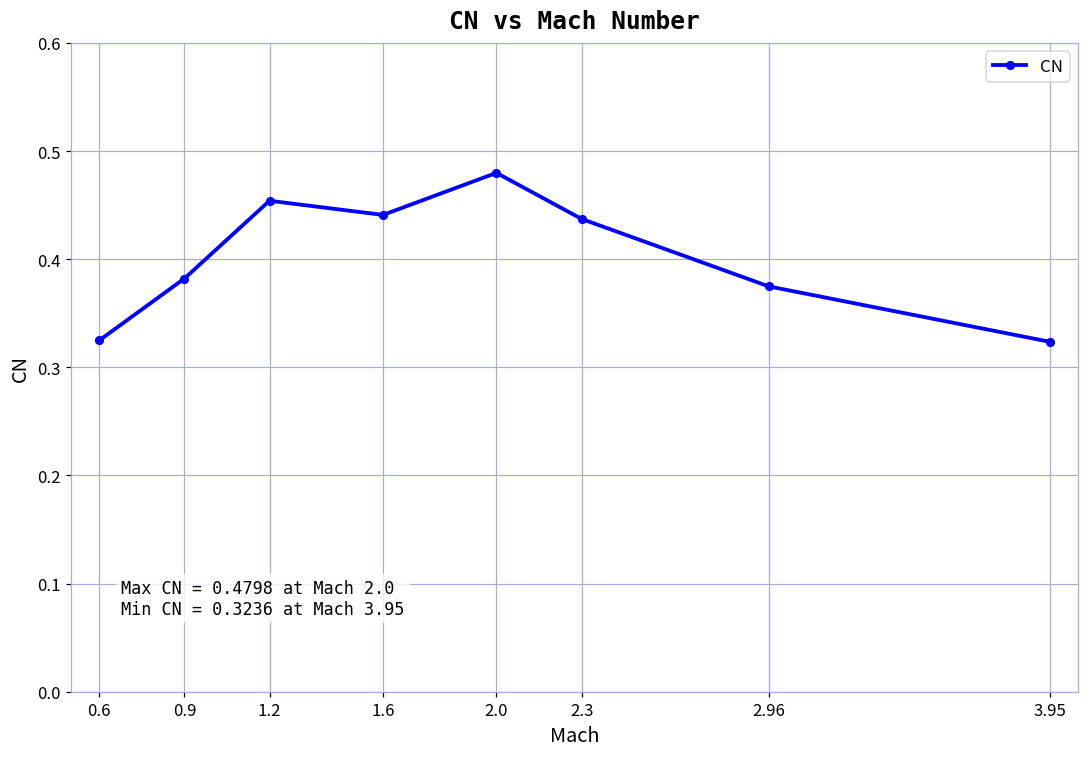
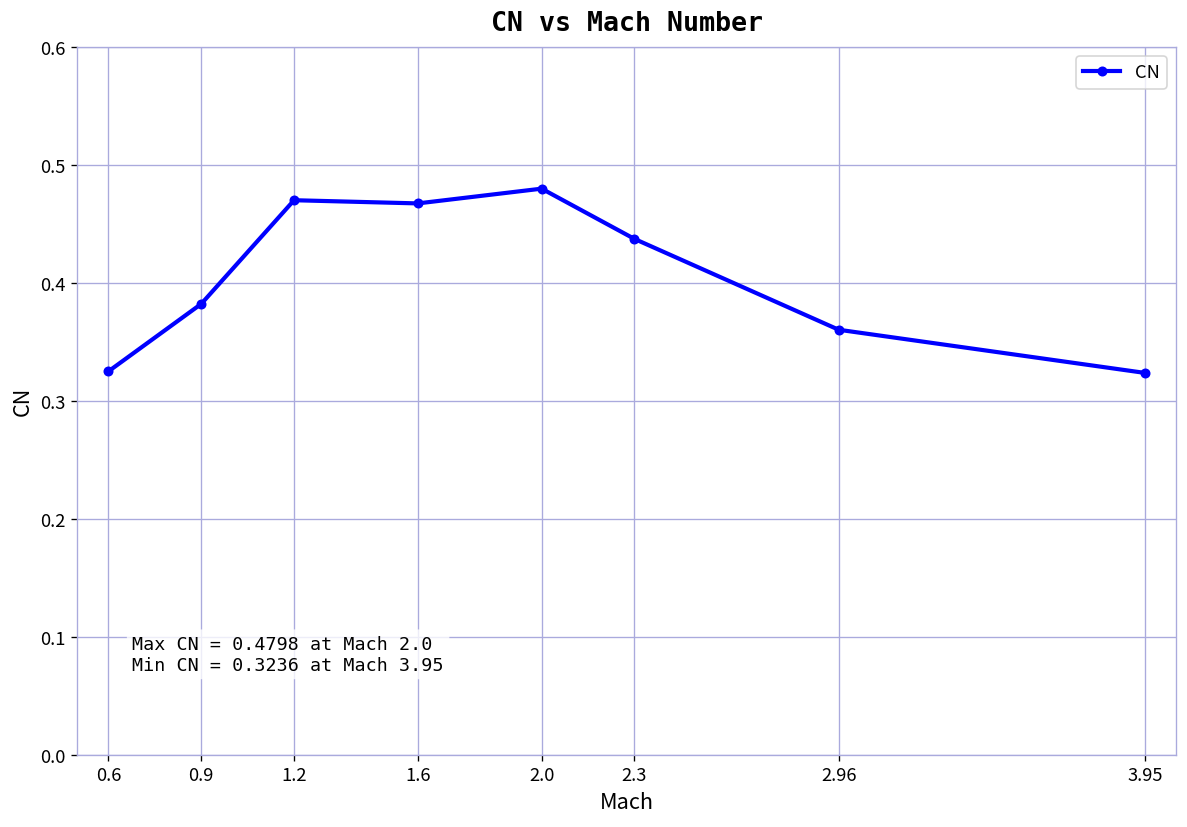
  {
    "0.6": 0.32,
    "0.9": 0.38,
-   "1.2": 0.45,
-   "1.6": 0.44,
+   "1.2": 0.47,
+   "1.6": 0.47,
    "2.0": 0.48,
    "2.3": 0.44,
-   "2.96": 0.37,
+   "2.96": 0.36,
    "3.95": 0.32
  }
